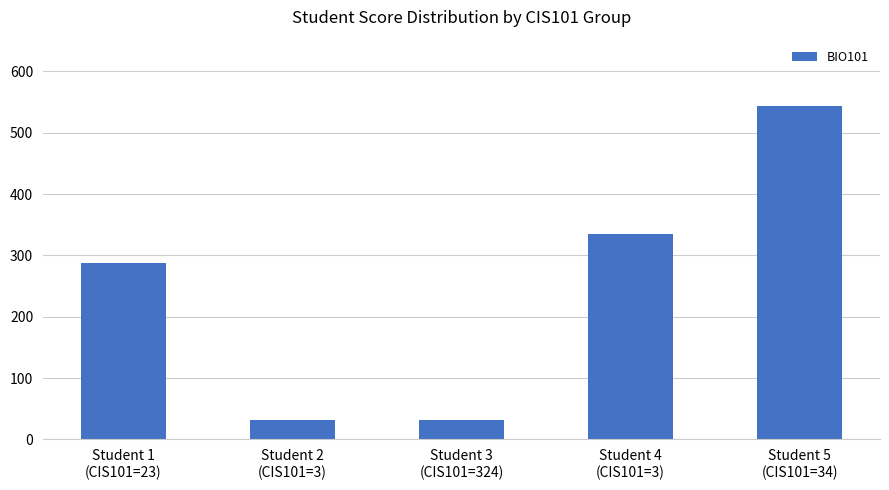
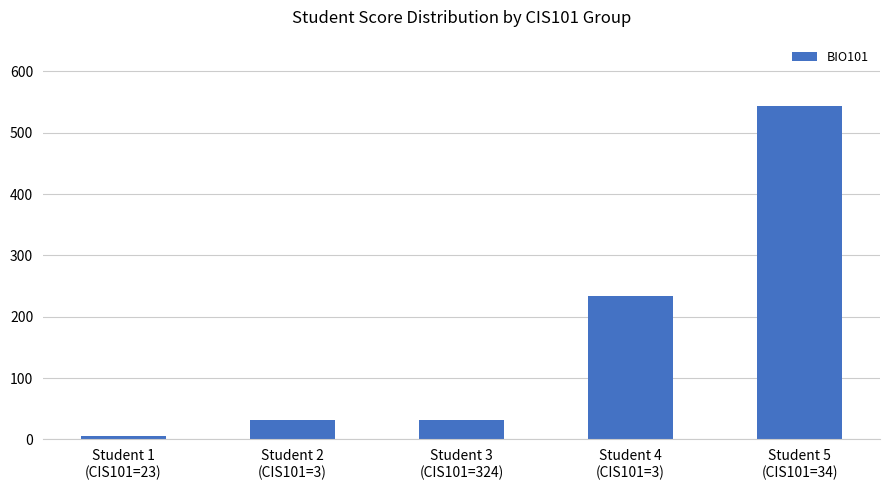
  {
-   "Student 1 (CIS101=23)": 290,
+   "Student 1 (CIS101=23)": 10,
    "Student 2 (CIS101=3)": 30,
    "Student 3 (CIS101=324)": 30,
-   "Student 4 (CIS101=3)": 340,
+   "Student 4 (CIS101=3)": 230,
    "Student 5 (CIS101=34)": 540
  }
